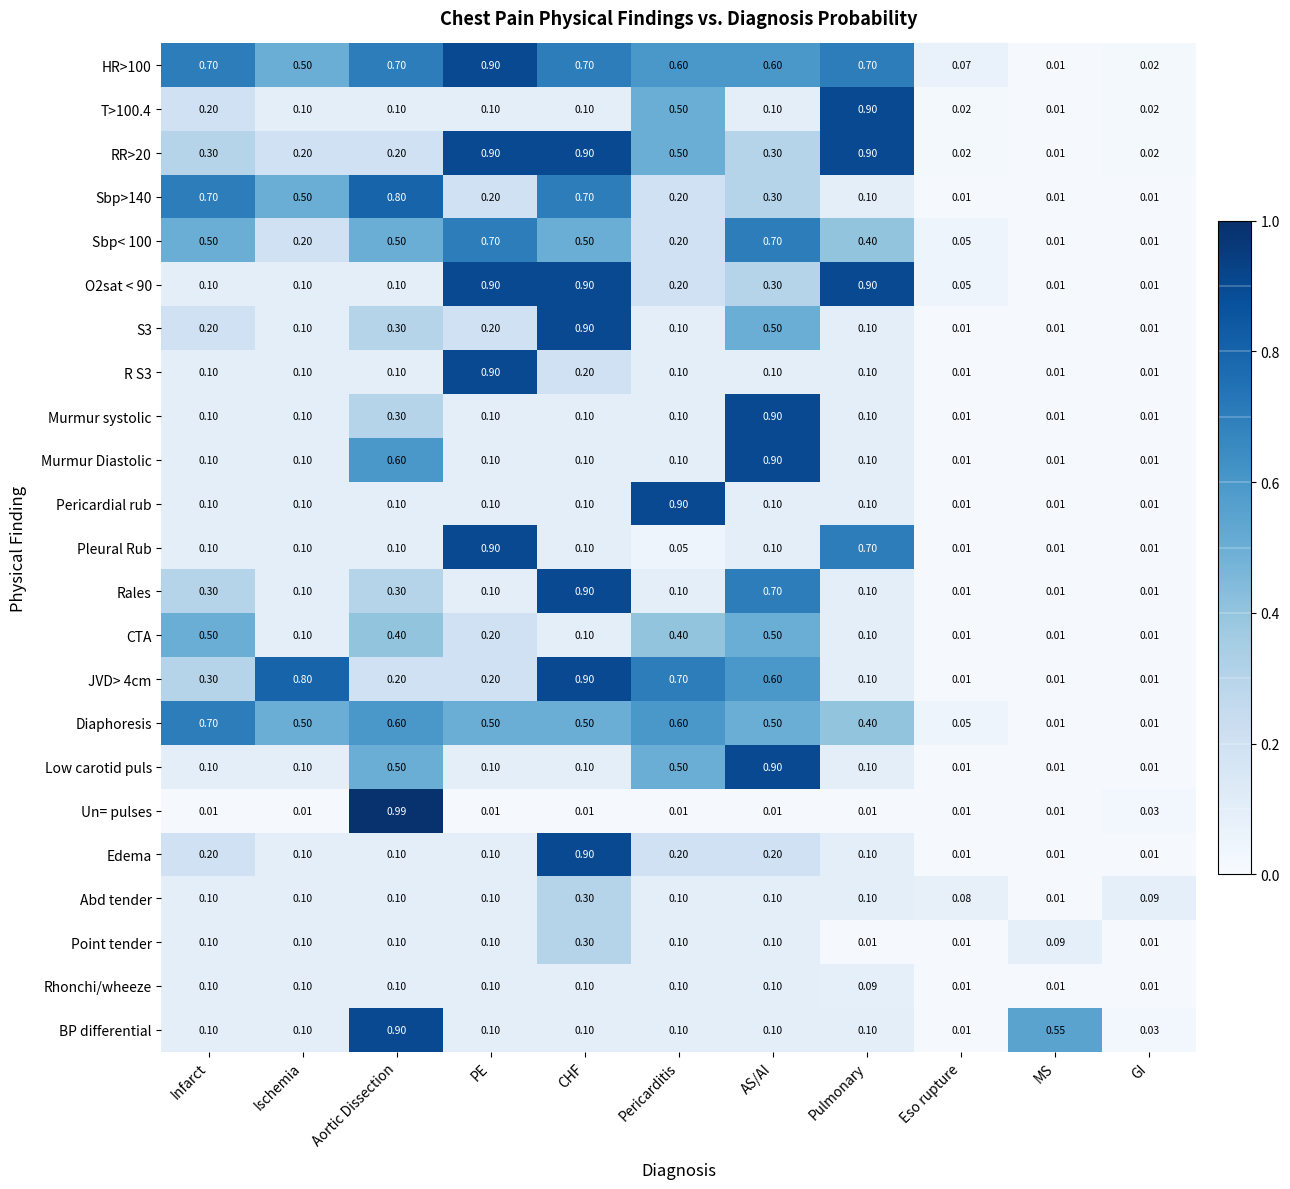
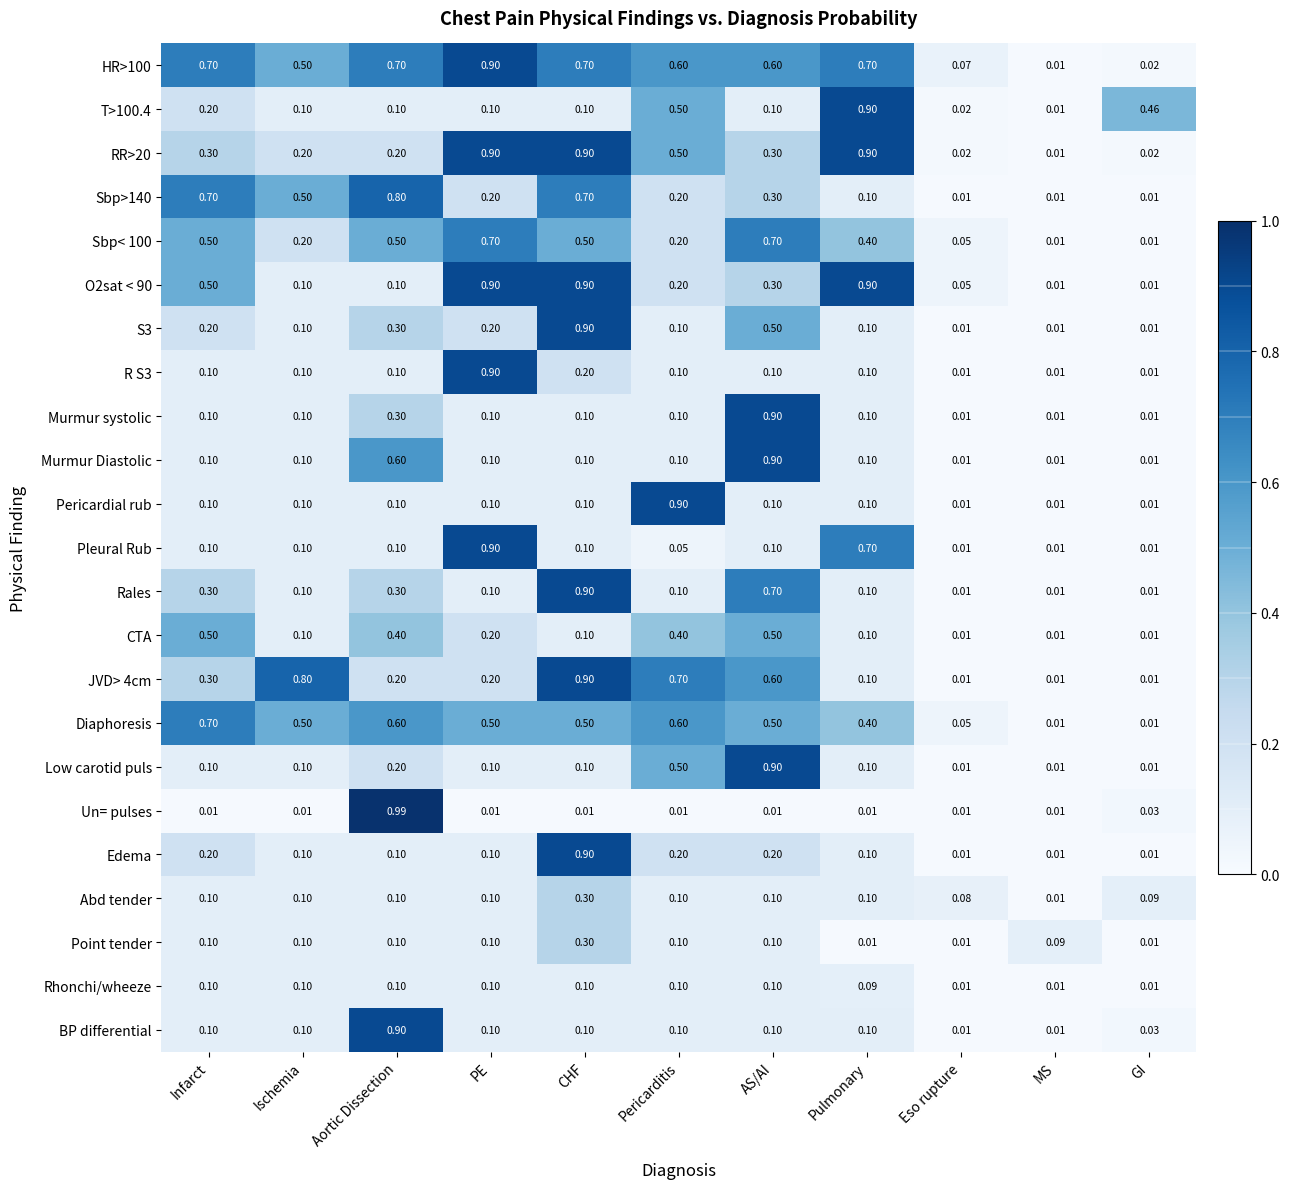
  {
    "T>100.4": {
      "Infarct": 0.20,
      "Ischemia": 0.10,
      "Aortic Dissection": 0.10,
      "PE": 0.10,
      "CHF": 0.10,
      "Pericarditis": 0.50,
      "AS/AI": 0.10,
      "Pulmonary": 0.90,
      "Eso rupture": 0.02,
      "MS": 0.01,
-     "GI": 0.02
+     "GI": 0.46
    },
    "O2sat < 90": {
-     "Infarct": 0.10,
+     "Infarct": 0.50,
      "Ischemia": 0.10,
      "Aortic Dissection": 0.10,
      "PE": 0.90,
      "CHF": 0.90,
      "Pericarditis": 0.20,
      "AS/AI": 0.30,
      "Pulmonary": 0.90,
      "Eso rupture": 0.05,
      "MS": 0.01,
      "GI": 0.01
    },
    "Low carotid puls": {
      "Infarct": 0.10,
      "Ischemia": 0.10,
-     "Aortic Dissection": 0.50,
+     "Aortic Dissection": 0.20,
      "PE": 0.10,
      "CHF": 0.10,
      "Pericarditis": 0.50,
      "AS/AI": 0.90,
      "Pulmonary": 0.10,
      "Eso rupture": 0.01,
      "MS": 0.01,
      "GI": 0.01
    },
    "BP differential": {
      "Infarct": 0.10,
      "Ischemia": 0.10,
      "Aortic Dissection": 0.90,
      "PE": 0.10,
      "CHF": 0.10,
      "Pericarditis": 0.10,
      "AS/AI": 0.10,
      "Pulmonary": 0.10,
      "Eso rupture": 0.01,
-     "MS": 0.55,
+     "MS": 0.01,
      "GI": 0.03
    }
  }
